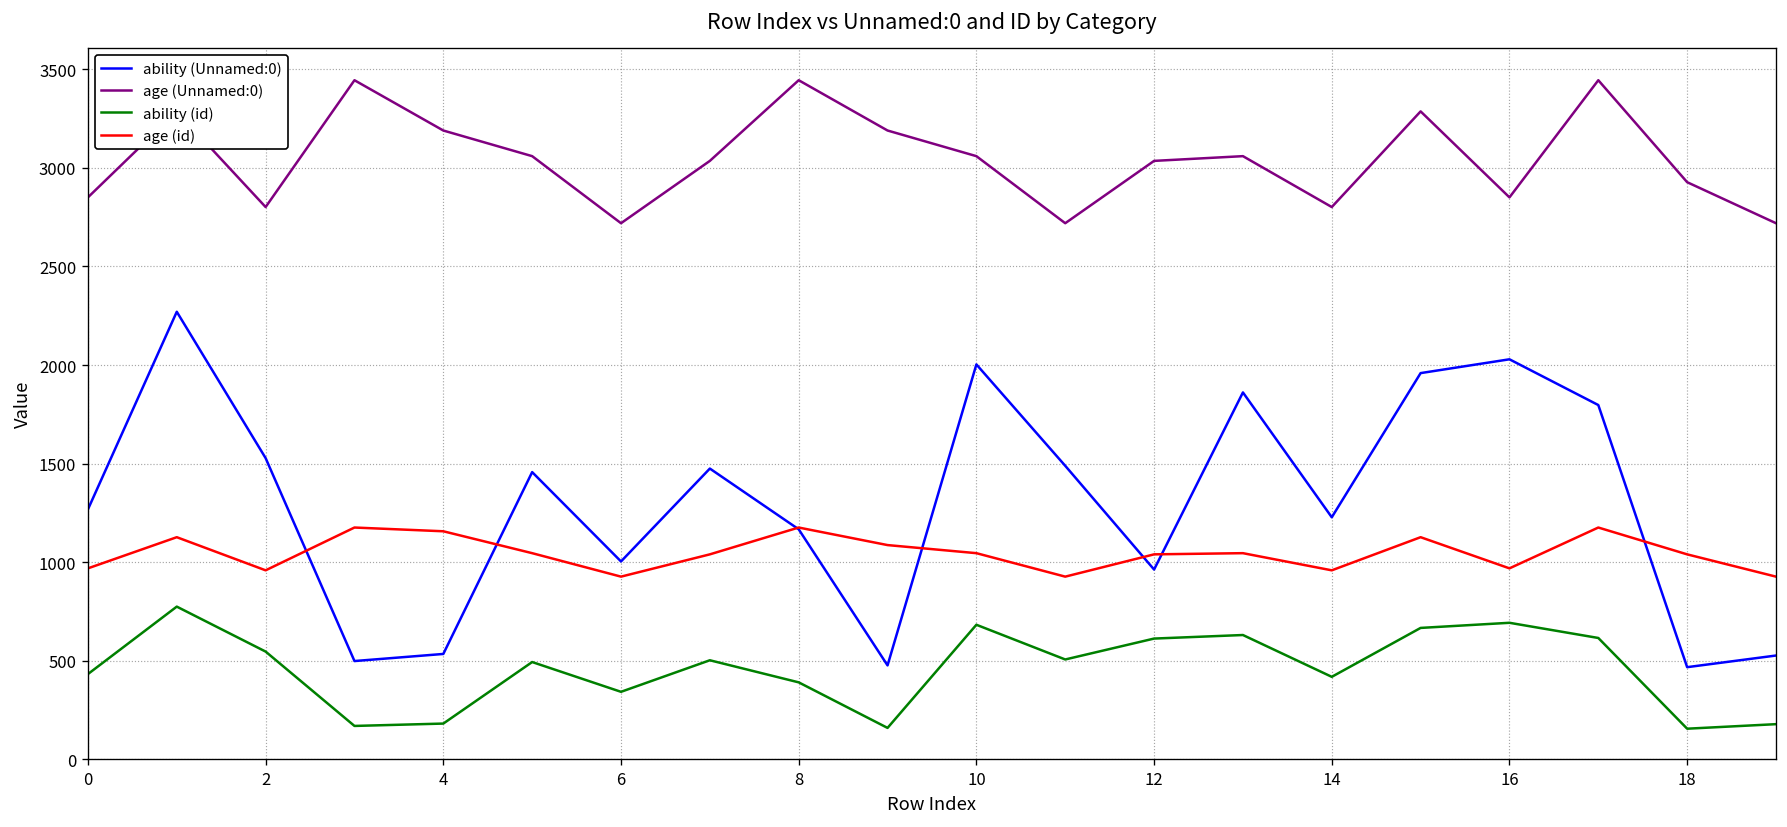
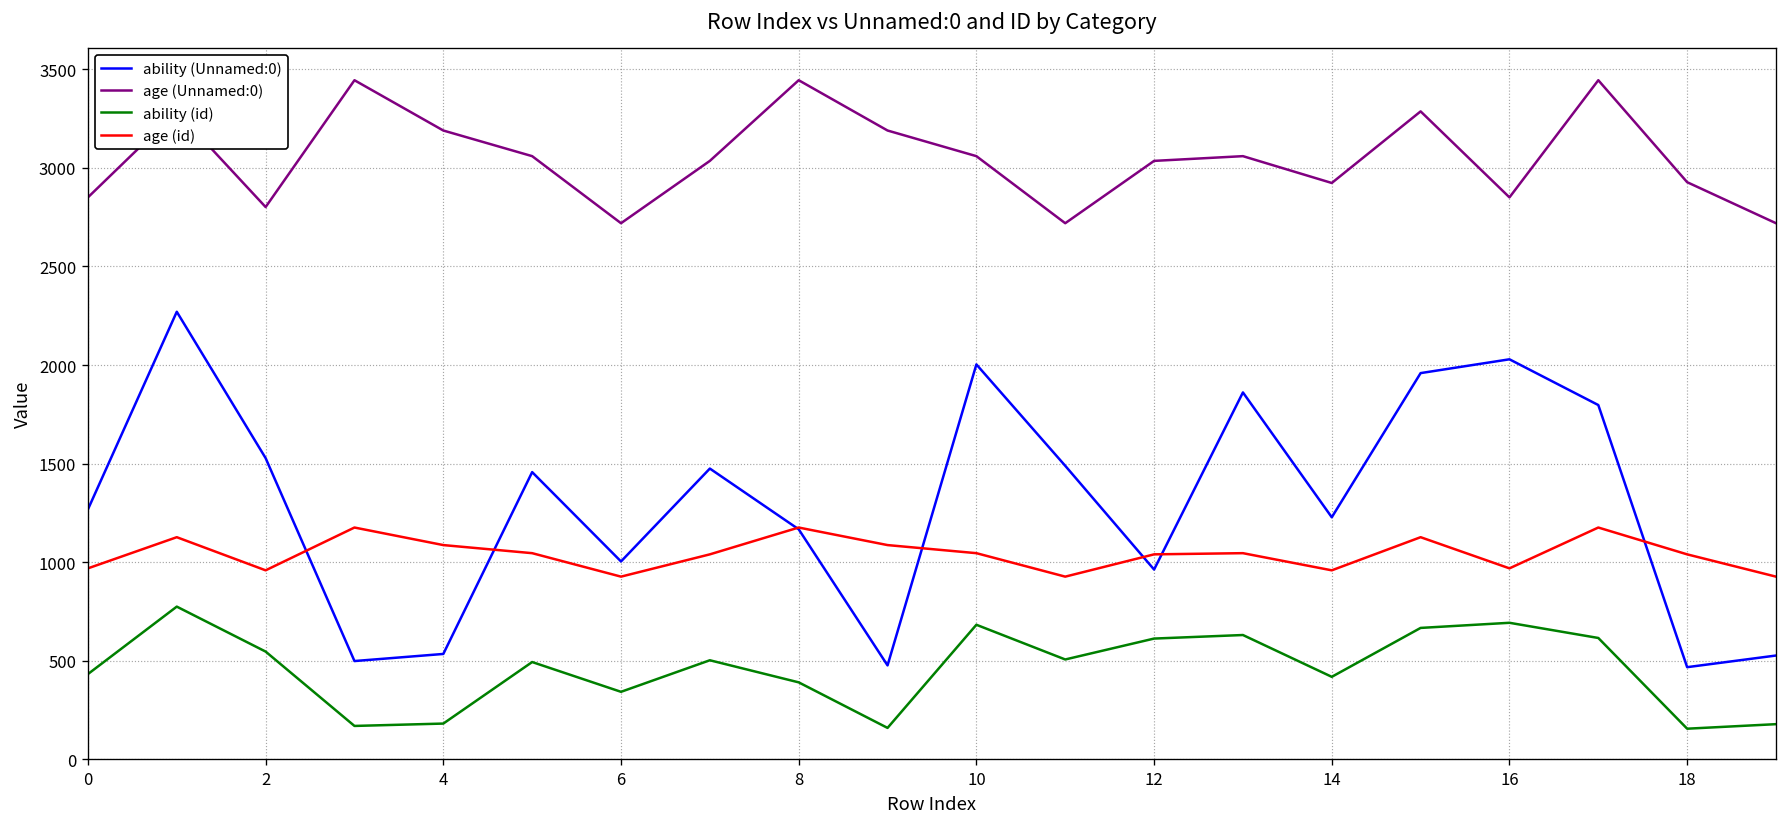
  {
    "ability (Unnamed:0)": {
      "0": 1270,
      "2": 1530,
      "4": 540,
      "6": 1000,
      "10": 2000,
      "12": 960,
      "14": 1230,
      "16": 2030,
      "18": 470
    },
    "age (Unnamed:0)": {
      "0": 2850,
      "2": 2800,
      "4": 3190,
      "6": 2720,
      "8": 3440,
      "10": 3060,
      "12": 3040,
-     "14": 2800,
+     "14": 2920,
      "16": 2850,
      "18": 2930
    },
    "ability (id)": {
      "0": 430,
      "2": 550,
      "4": 180,
      "6": 340,
      "8": 390,
      "10": 680,
      "12": 610,
      "14": 420,
      "16": 690,
      "18": 160
    },
    "age (id)": {
      "0": 970,
      "2": 960,
-     "4": 1160,
+     "4": 1090,
      "6": 930,
      "10": 1050,
      "12": 1040,
      "14": 960,
      "16": 970,
      "18": 1040
    }
  }
